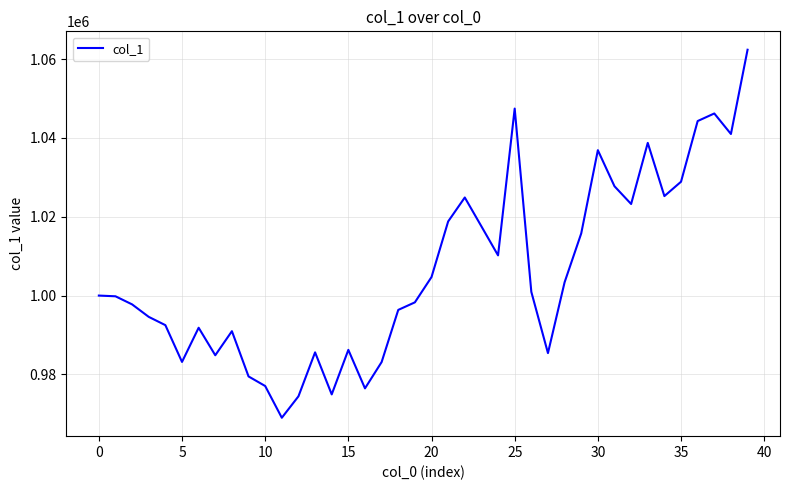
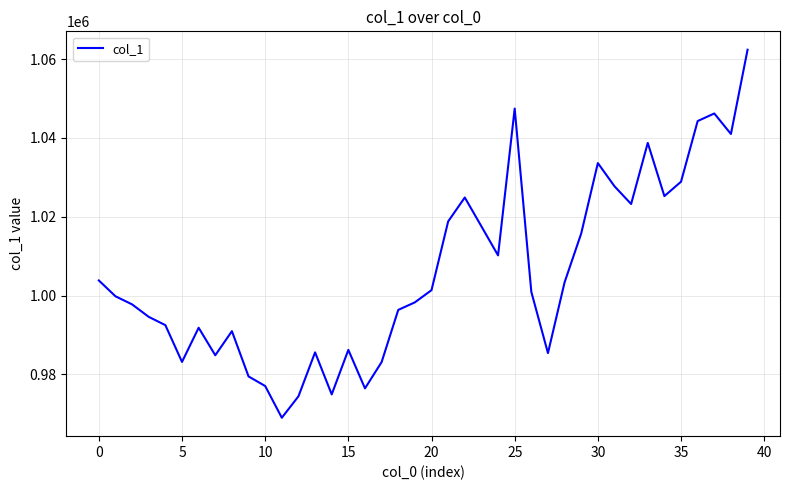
  {
-   "0": 1000000,
+   "0": 1004000,
    "5": 983000,
    "10": 977000,
    "15": 986000,
-   "20": 1005000,
+   "20": 1001000,
    "25": 1047000,
-   "30": 1037000,
+   "30": 1034000,
    "35": 1029000
  }
